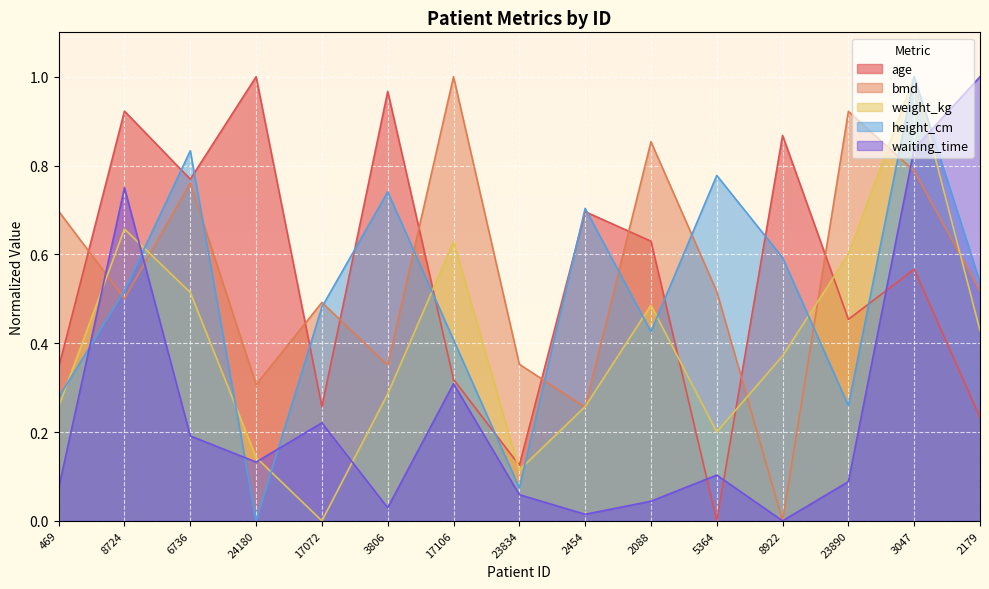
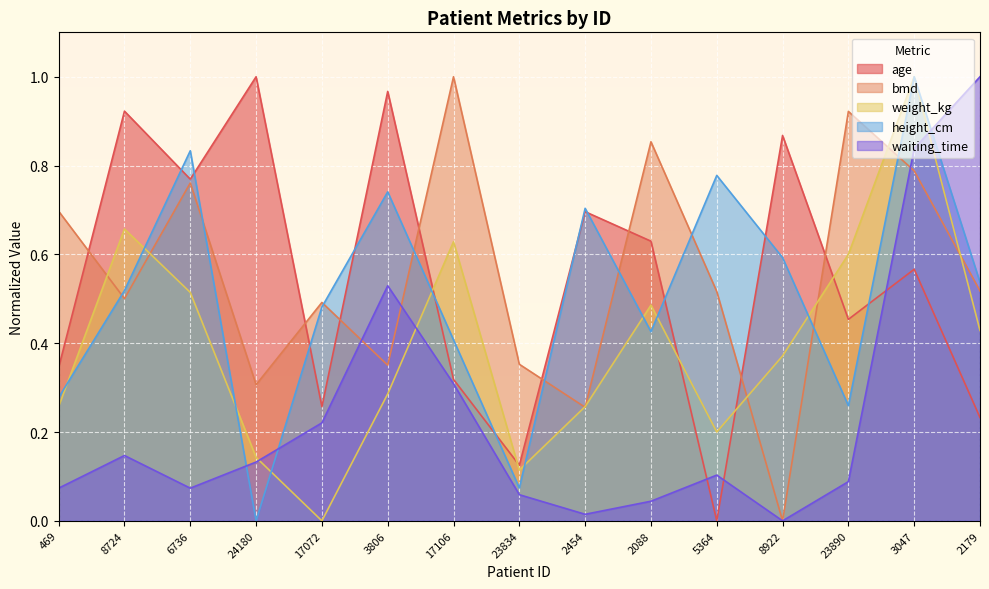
  {
    "height_cm": {
      "469": 0.28,
      "8724": 0.52,
      "6736": 0.83,
      "24180": 0.00,
      "17072": 0.48,
      "3806": 0.74,
      "17106": 0.41,
      "23834": 0.07,
      "2454": 0.70,
      "2088": 0.43,
      "5364": 0.78,
      "8922": 0.59,
      "23890": 0.26,
      "2179": 0.54
    },
    "waiting_time": {
      "469": 0.07,
-     "8724": 0.75,
-     "6736": 0.19,
+     "8724": 0.15,
+     "6736": 0.07,
      "24180": 0.13,
      "17072": 0.22,
-     "3806": 0.03,
+     "3806": 0.53,
      "17106": 0.31,
      "23834": 0.06,
      "2454": 0.01,
      "2088": 0.04,
      "5364": 0.10,
      "23890": 0.09,
      "2179": 1.00
    }
  }
